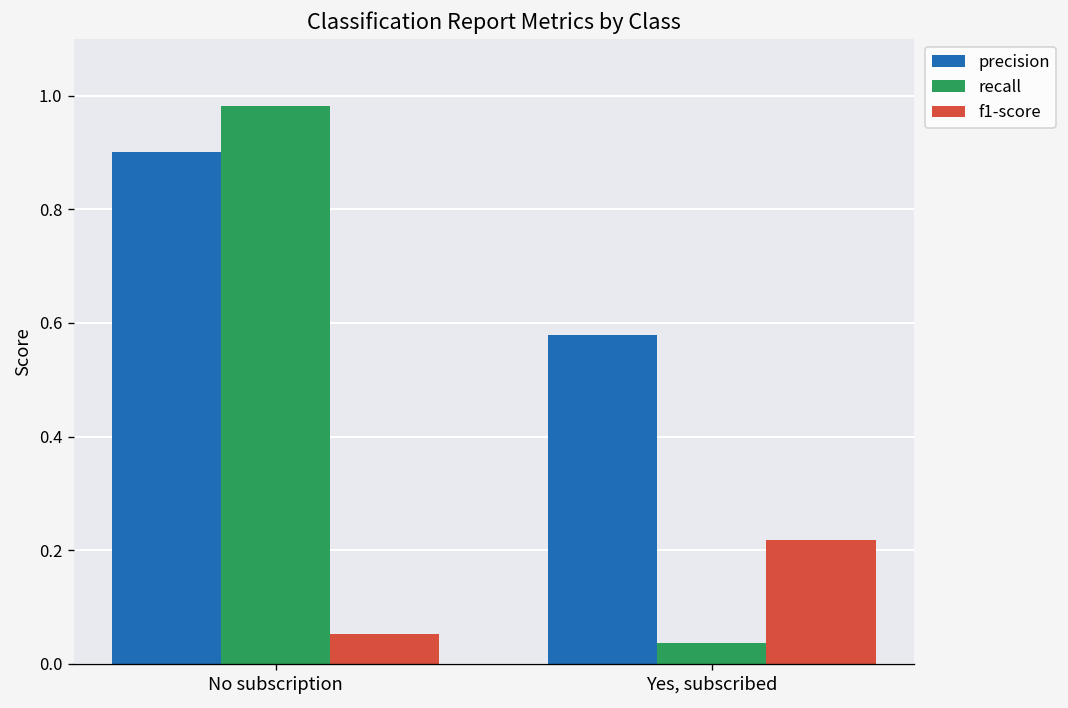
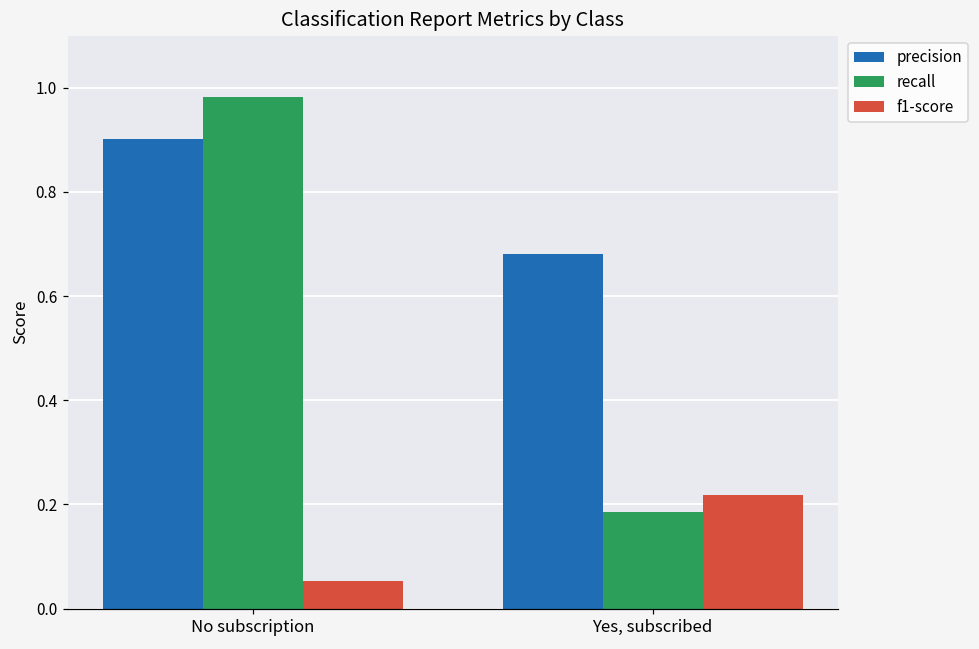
  {
    "precision": {
      "No subscription": 0.90,
-     "Yes, subscribed": 0.58
+     "Yes, subscribed": 0.68
    },
    "recall": {
      "No subscription": 0.98,
-     "Yes, subscribed": 0.04
+     "Yes, subscribed": 0.19
    },
    "f1-score": {
      "No subscription": 0.05,
      "Yes, subscribed": 0.22
    }
  }
